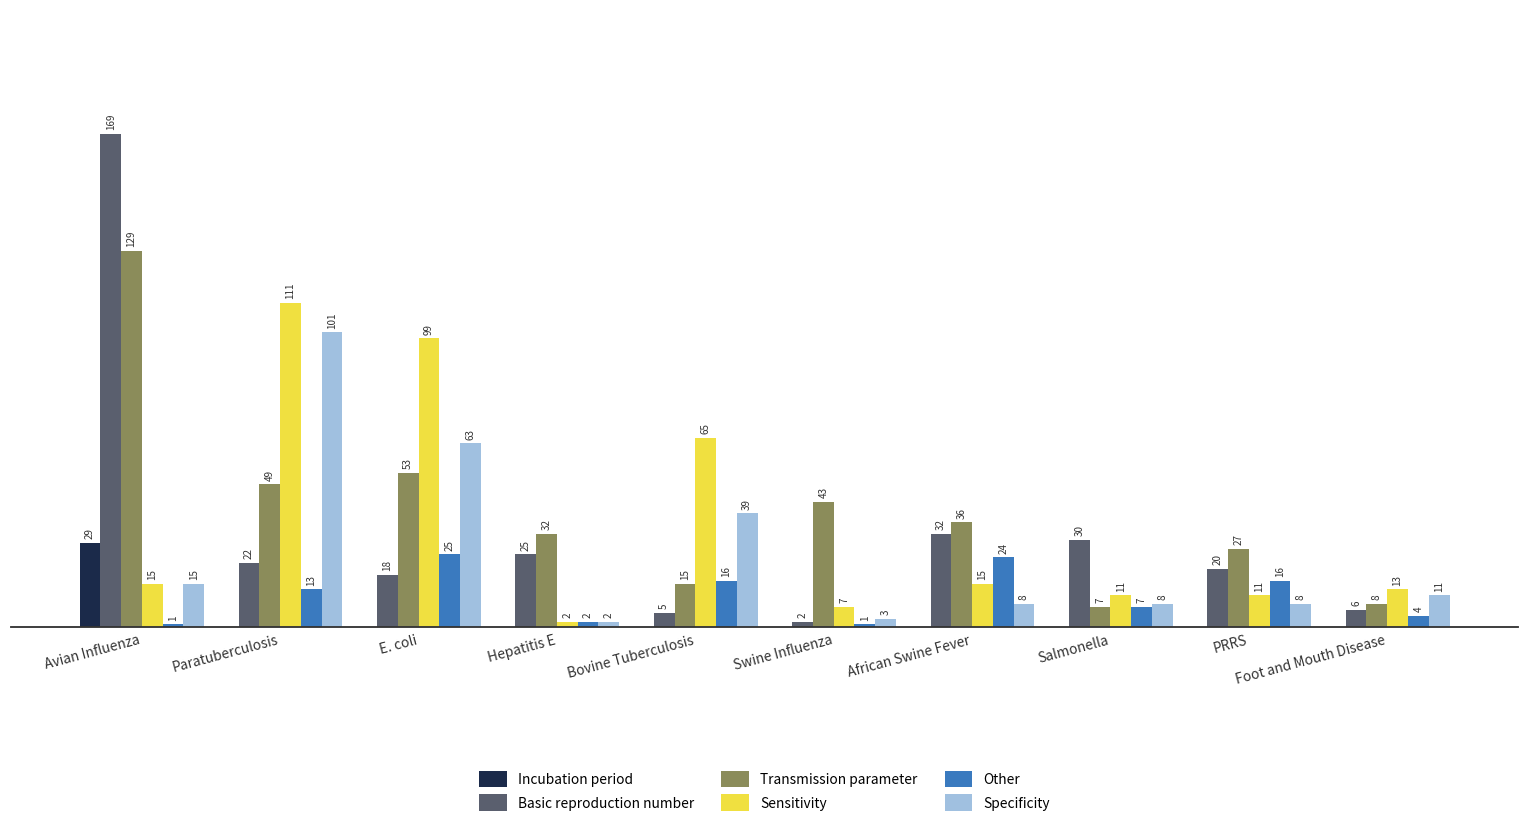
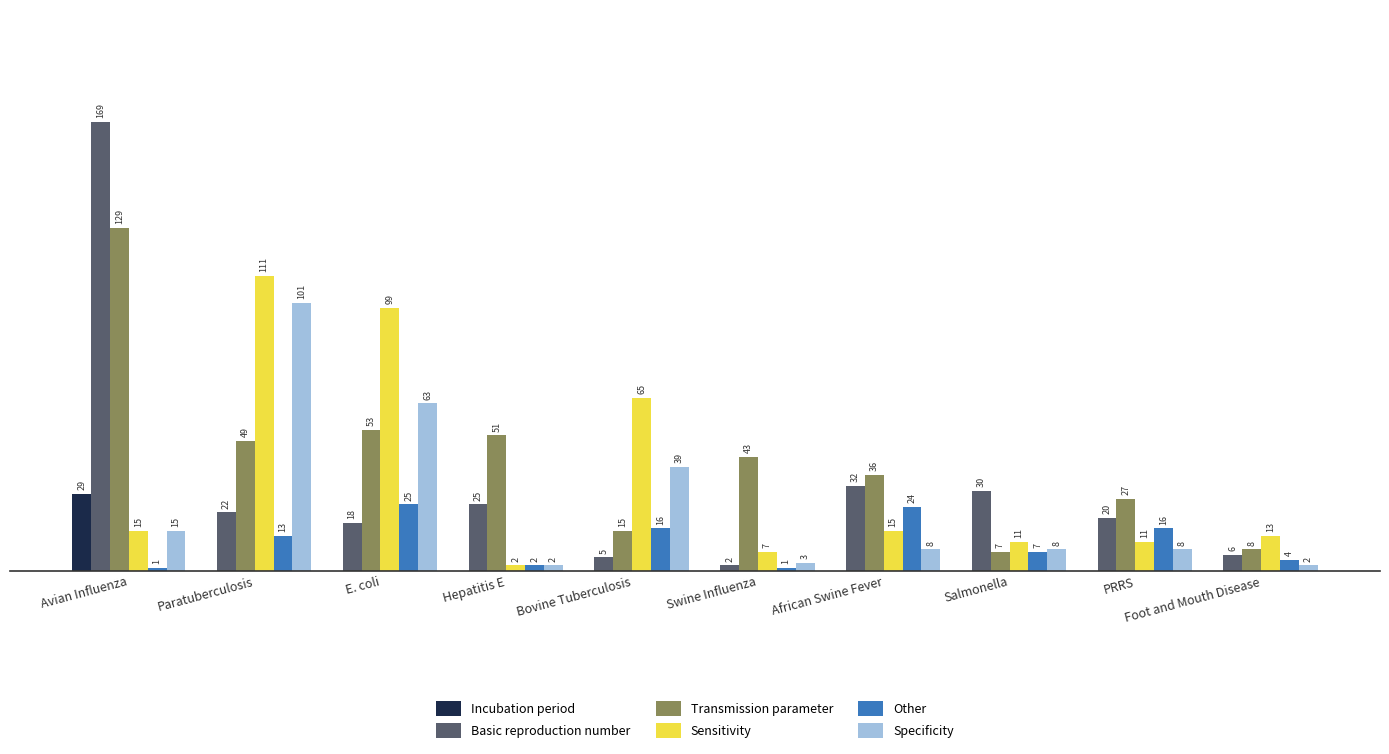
  {
    "Incubation period": {
      "Avian Influenza": 29
    },
    "Basic reproduction number": {
      "Avian Influenza": 169,
      "Paratuberculosis": 22,
      "E. coli": 18,
      "Hepatitis E": 25,
      "Bovine Tuberculosis": 5,
      "Swine Influenza": 2,
      "African Swine Fever": 32,
      "Salmonella": 30,
      "PRRS": 20,
      "Foot and Mouth Disease": 6
    },
    "Transmission parameter": {
      "Avian Influenza": 129,
      "Paratuberculosis": 49,
      "E. coli": 53,
-     "Hepatitis E": 32,
+     "Hepatitis E": 51,
      "Bovine Tuberculosis": 15,
      "Swine Influenza": 43,
      "African Swine Fever": 36,
      "Salmonella": 7,
      "PRRS": 27,
      "Foot and Mouth Disease": 8
    },
    "Sensitivity": {
      "Avian Influenza": 15,
      "Paratuberculosis": 111,
      "E. coli": 99,
      "Hepatitis E": 2,
      "Bovine Tuberculosis": 65,
      "Swine Influenza": 7,
      "African Swine Fever": 15,
      "Salmonella": 11,
      "PRRS": 11,
      "Foot and Mouth Disease": 13
    },
    "Other": {
      "Avian Influenza": 1,
      "Paratuberculosis": 13,
      "E. coli": 25,
      "Hepatitis E": 2,
      "Bovine Tuberculosis": 16,
      "Swine Influenza": 1,
      "African Swine Fever": 24,
      "Salmonella": 7,
      "PRRS": 16,
      "Foot and Mouth Disease": 4
    },
    "Specificity": {
      "Avian Influenza": 15,
      "Paratuberculosis": 101,
      "E. coli": 63,
      "Hepatitis E": 2,
      "Bovine Tuberculosis": 39,
      "Swine Influenza": 3,
      "African Swine Fever": 8,
      "Salmonella": 8,
      "PRRS": 8,
-     "Foot and Mouth Disease": 11
+     "Foot and Mouth Disease": 2
    }
  }
